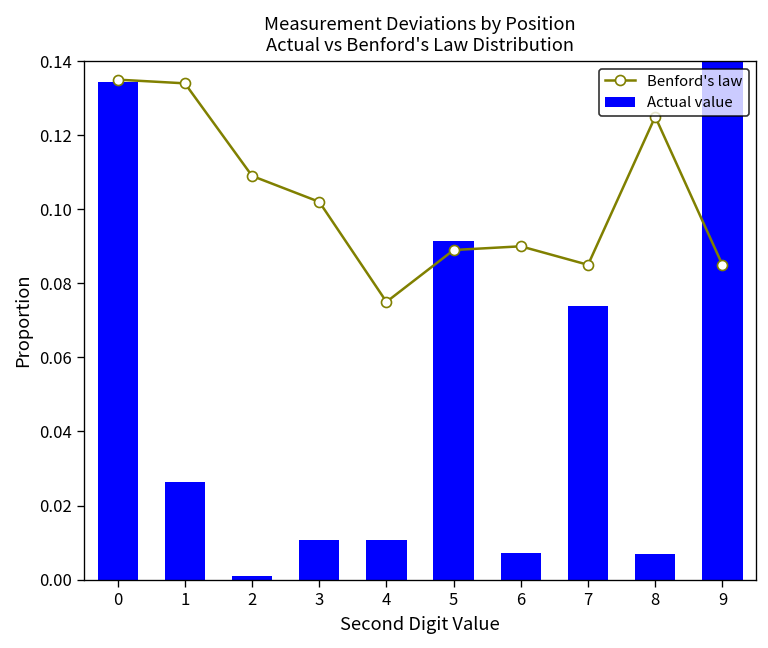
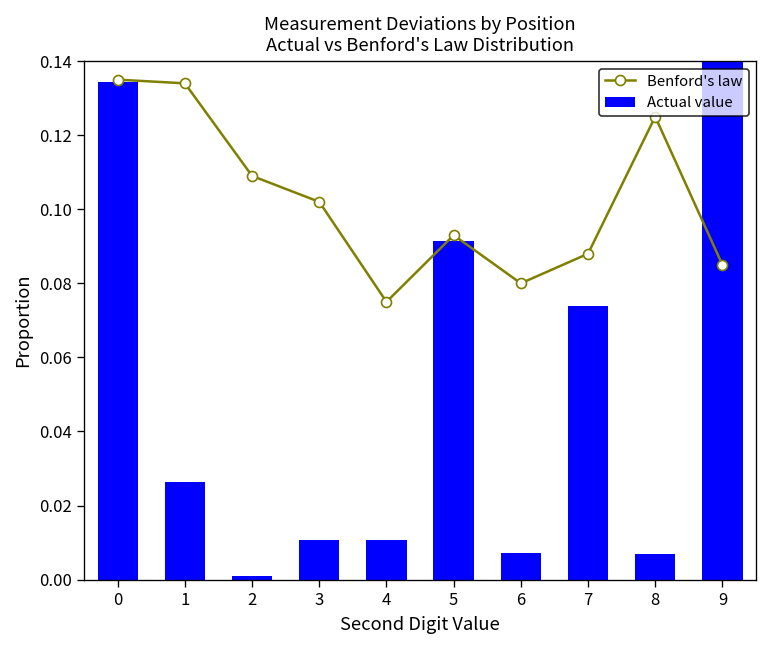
  {
    "Benford's law": {
      "0": 0.135,
      "1": 0.134,
      "2": 0.109,
      "3": 0.102,
      "4": 0.075,
-     "5": 0.089,
-     "6": 0.09,
-     "7": 0.085,
+     "5": 0.093,
+     "6": 0.08,
+     "7": 0.088,
      "9": 0.085
    },
    "Actual value": {
      "0": 0.134,
      "1": 0.026,
      "2": 0.001,
      "3": 0.011,
      "4": 0.011,
      "5": 0.092,
      "6": 0.007,
      "7": 0.074,
      "8": 0.007
    }
  }
